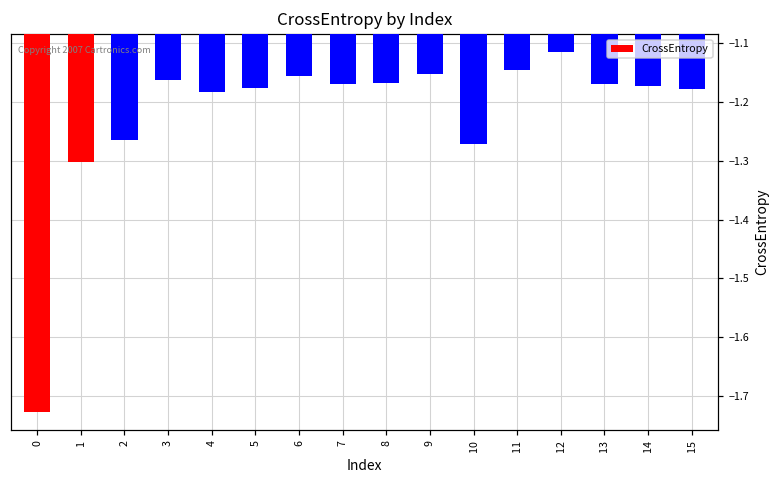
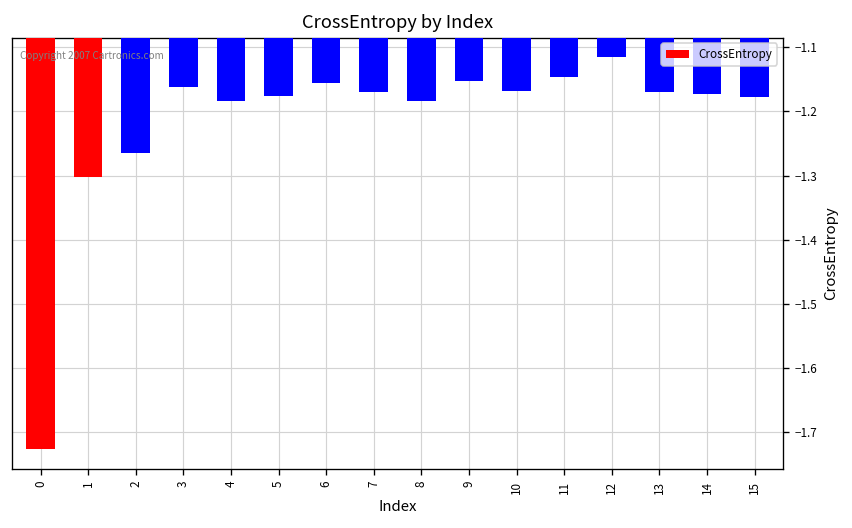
  {
    "0": -1.73,
    "2": -1.27,
    "3": -1.16,
    "4": -1.18,
    "5": -1.18,
    "6": -1.16,
    "7": -1.17,
-   "8": -1.17,
+   "8": -1.18,
    "9": -1.15,
-   "10": -1.27,
+   "10": -1.17,
    "11": -1.15,
    "12": -1.12,
    "13": -1.17,
    "14": -1.17,
    "15": -1.18
  }
